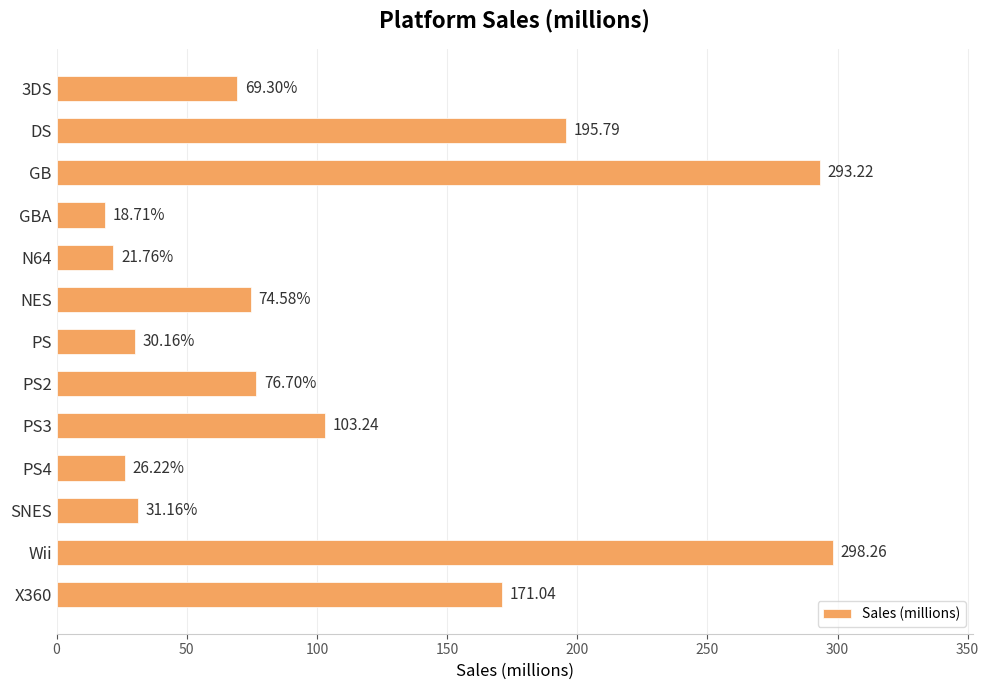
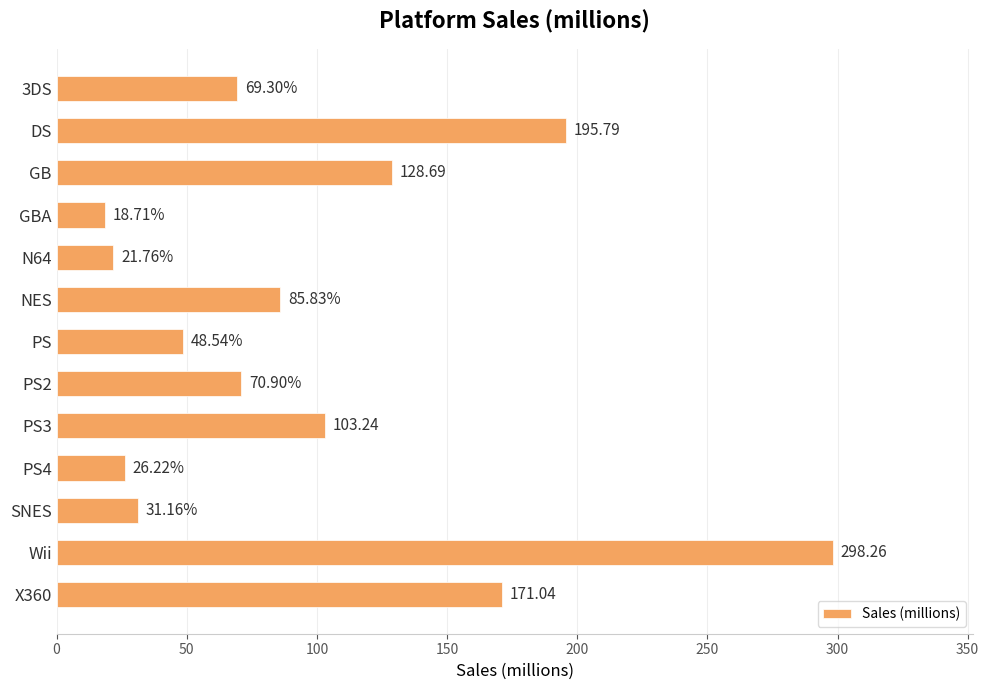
  {
    "3DS": "69.30%",
    "DS": "195.79",
-   "GB": "293.22",
+   "GB": "128.69",
    "GBA": "18.71%",
    "N64": "21.76%",
-   "NES": "74.58%",
-   "PS": "30.16%",
-   "PS2": "76.70%",
+   "NES": "85.83%",
+   "PS": "48.54%",
+   "PS2": "70.90%",
    "PS3": "103.24",
    "PS4": "26.22%",
    "SNES": "31.16%",
    "Wii": "298.26",
    "X360": "171.04"
  }
